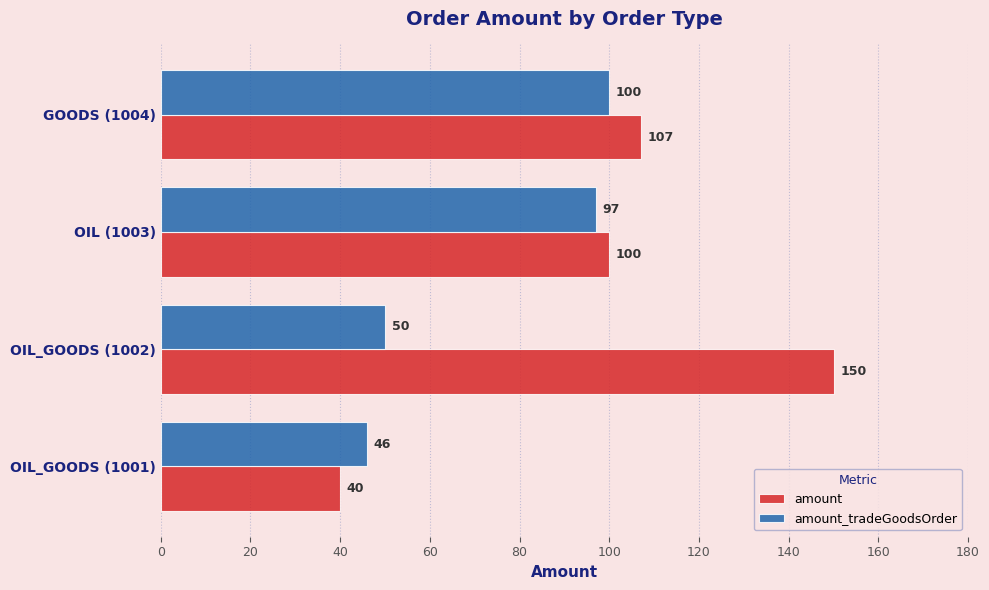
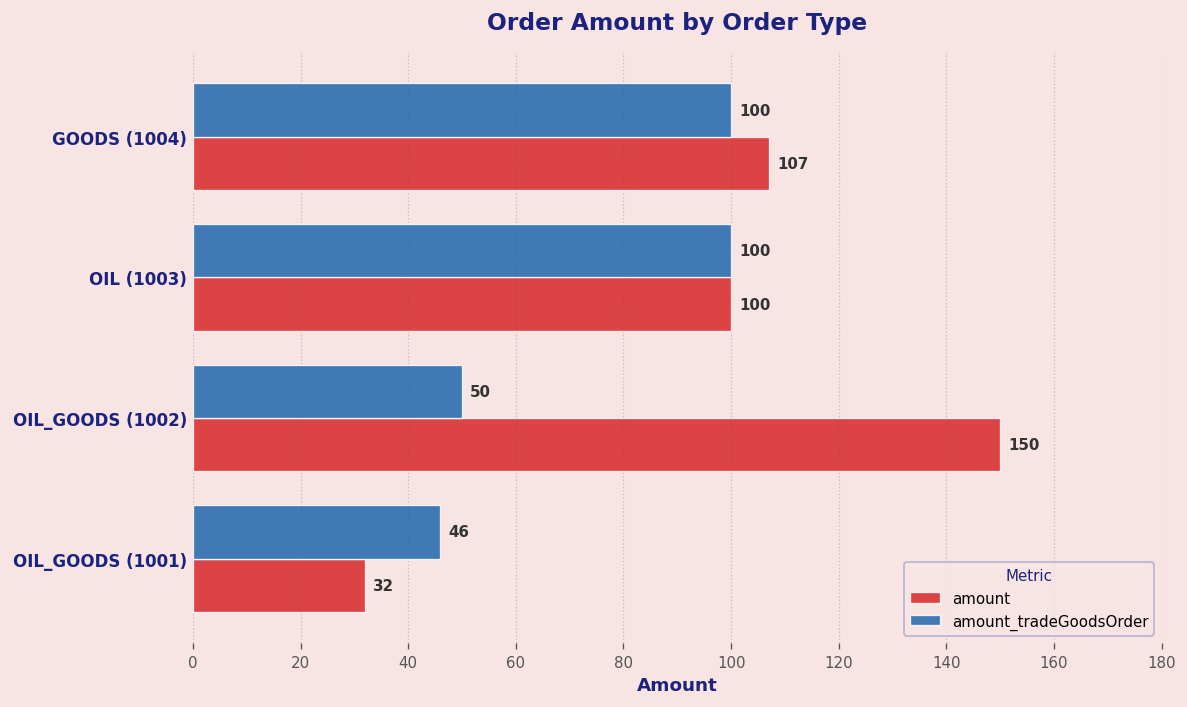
  {
    "amount": {
      "GOODS (1004)": 107,
      "OIL (1003)": 100,
      "OIL_GOODS (1002)": 150,
-     "OIL_GOODS (1001)": 40
+     "OIL_GOODS (1001)": 32
    },
    "amount_tradeGoodsOrder": {
      "GOODS (1004)": 100,
-     "OIL (1003)": 97,
+     "OIL (1003)": 100,
      "OIL_GOODS (1002)": 50,
      "OIL_GOODS (1001)": 46
    }
  }
